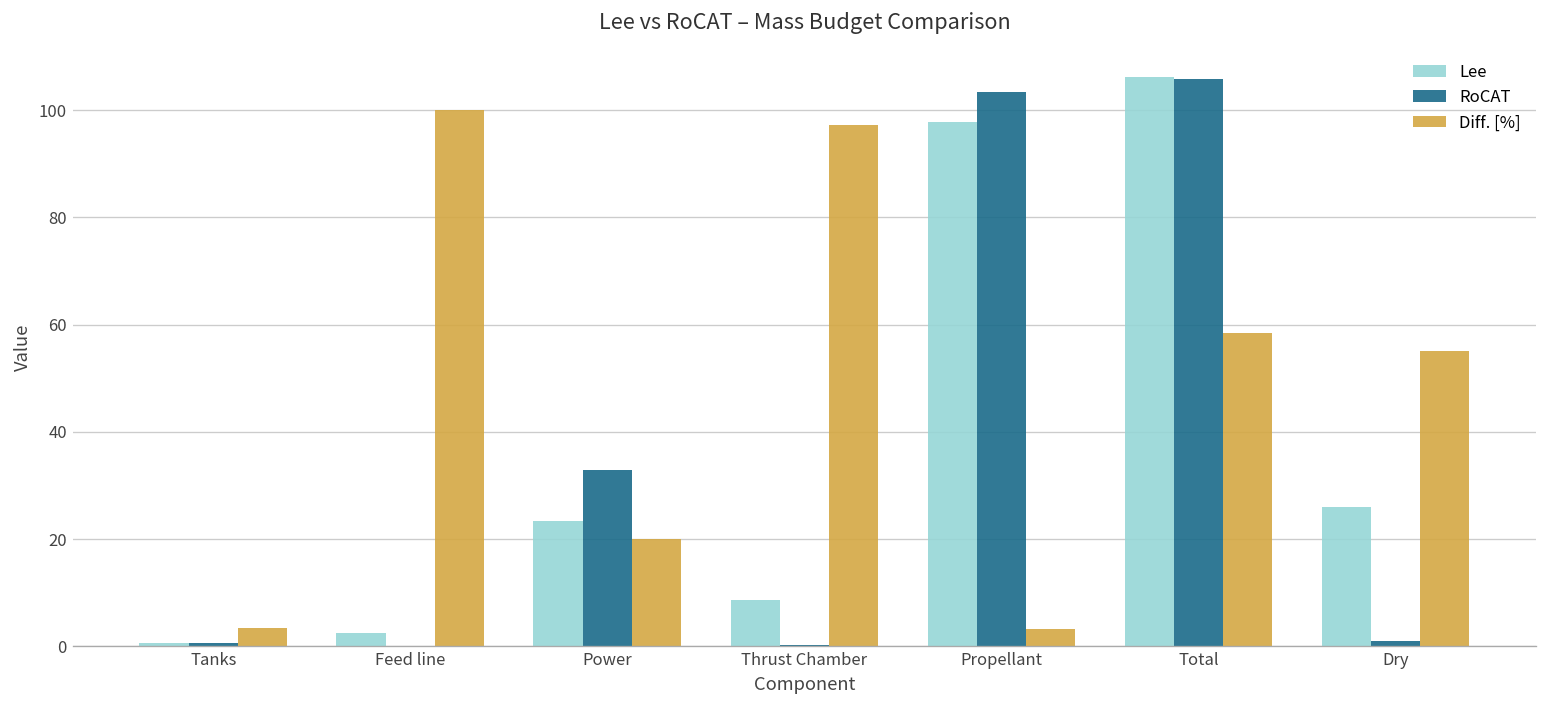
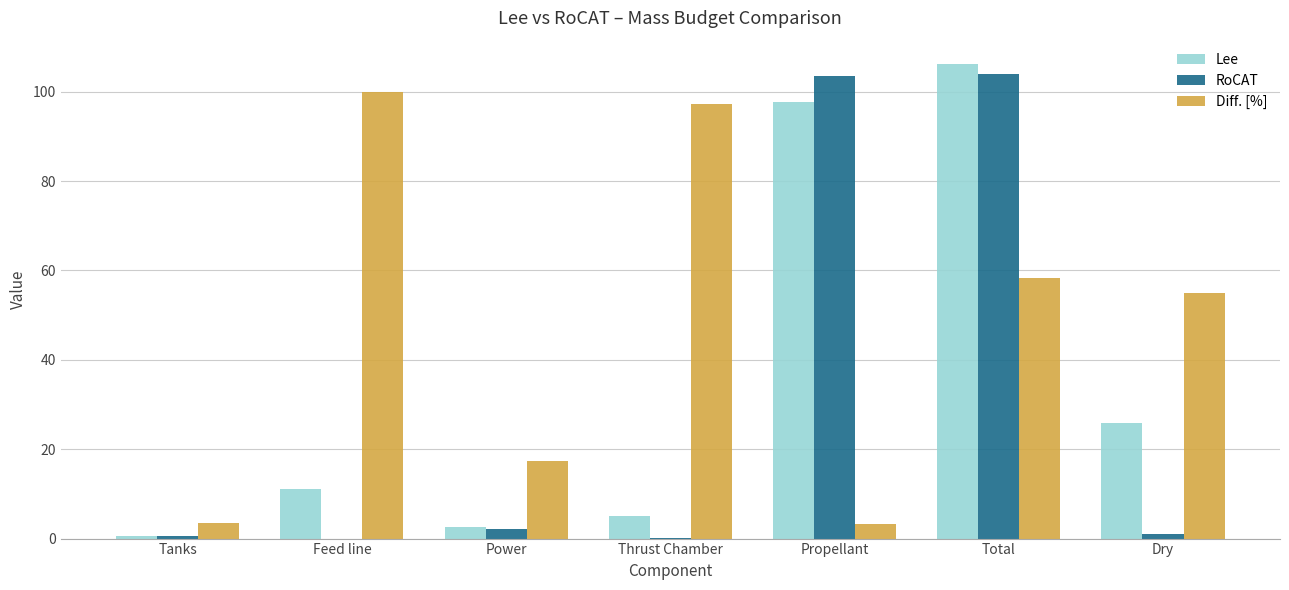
  {
    "Lee": {
      "Tanks": 1,
-     "Feed line": 2,
-     "Power": 23,
-     "Thrust Chamber": 9,
+     "Feed line": 11,
+     "Power": 3,
+     "Thrust Chamber": 5,
      "Propellant": 98,
      "Total": 106,
      "Dry": 26
    },
    "RoCAT": {
      "Tanks": 1,
      "Feed line": 0,
-     "Power": 33,
+     "Power": 2,
      "Propellant": 103,
-     "Total": 106,
+     "Total": 104,
      "Dry": 1
    },
    "Diff. [%]": {
      "Tanks": 3,
      "Feed line": 100,
-     "Power": 20,
+     "Power": 17,
      "Thrust Chamber": 97,
      "Propellant": 3,
      "Total": 58,
      "Dry": 55
    }
  }
